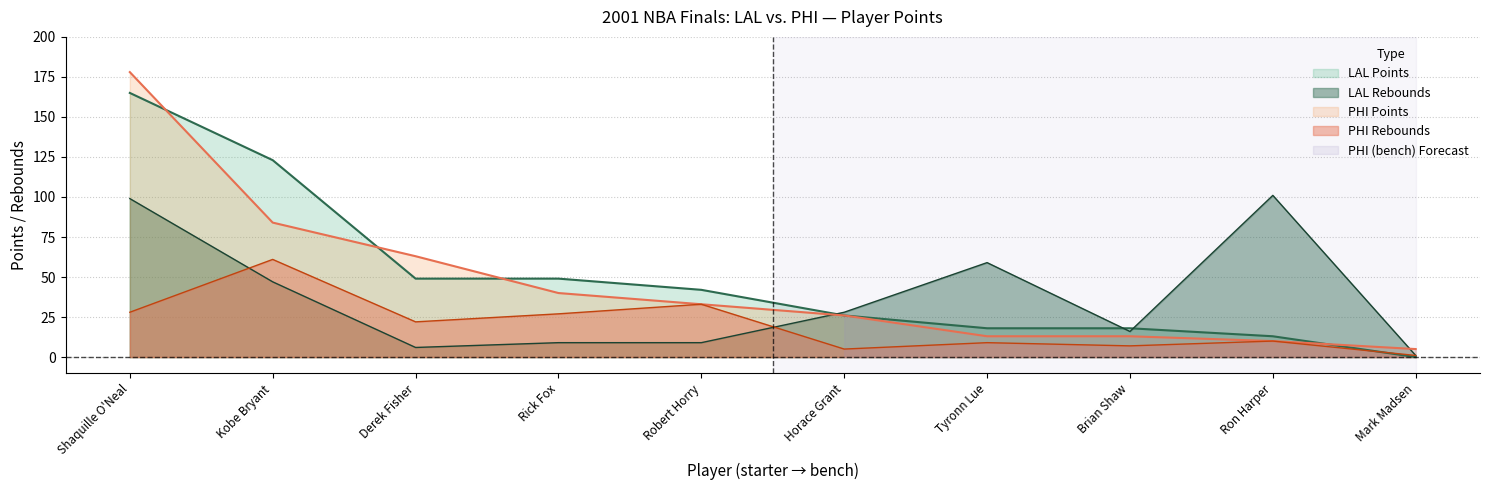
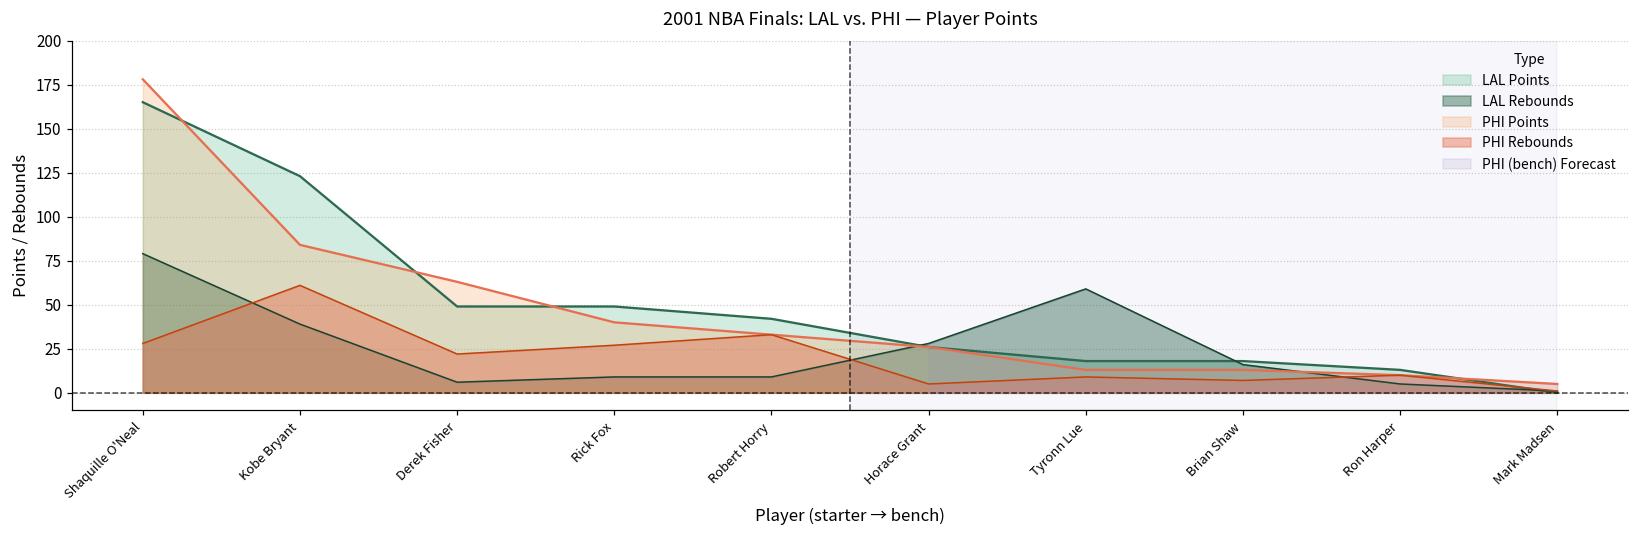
  {
    "LAL Rebounds": {
-     "Shaquille O'Neal": 99,
-     "Kobe Bryant": 47,
+     "Shaquille O'Neal": 79,
+     "Kobe Bryant": 39,
      "Derek Fisher": 6,
      "Rick Fox": 9,
      "Robert Horry": 9,
      "Horace Grant": 28,
      "Tyronn Lue": 59,
      "Brian Shaw": 16,
-     "Ron Harper": 101
+     "Ron Harper": 5
    }
  }
